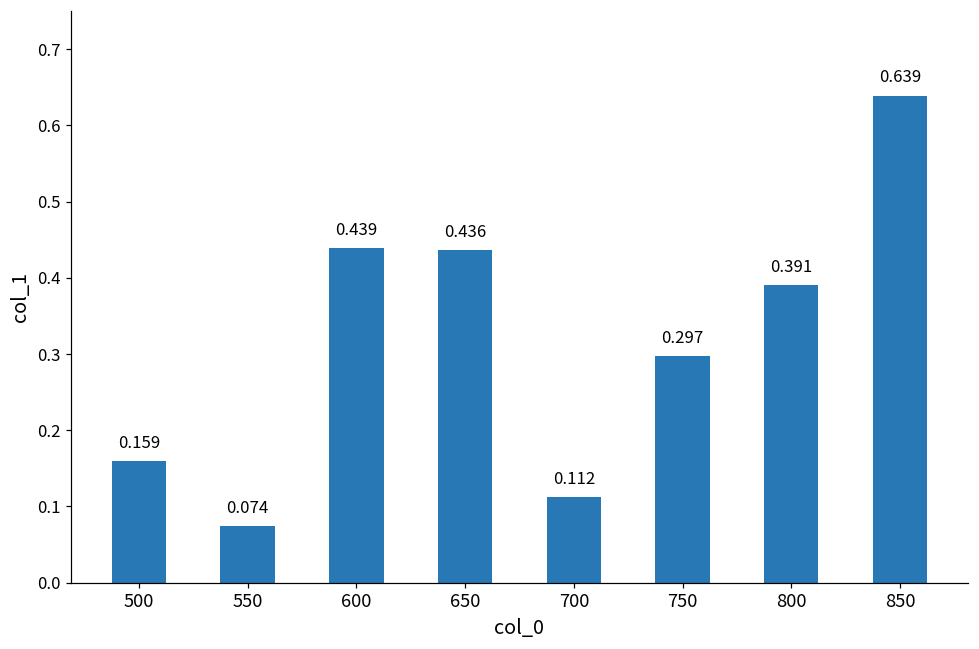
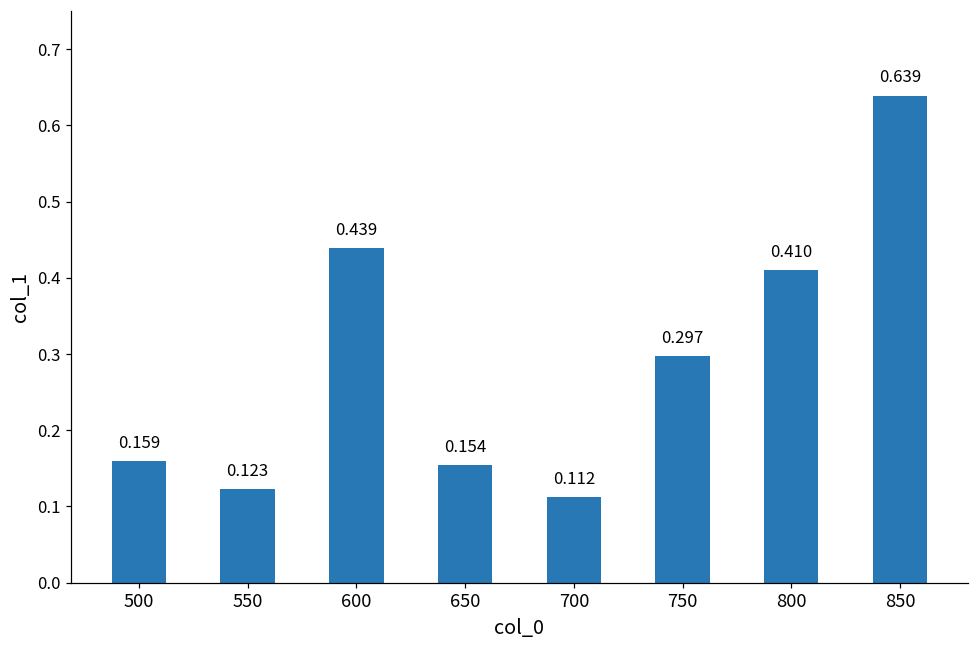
  {
    "500": 0.159,
-   "550": 0.074,
+   "550": 0.123,
    "600": 0.439,
-   "650": 0.436,
+   "650": 0.154,
    "700": 0.112,
    "750": 0.297,
-   "800": 0.391,
+   "800": 0.410,
    "850": 0.639
  }
